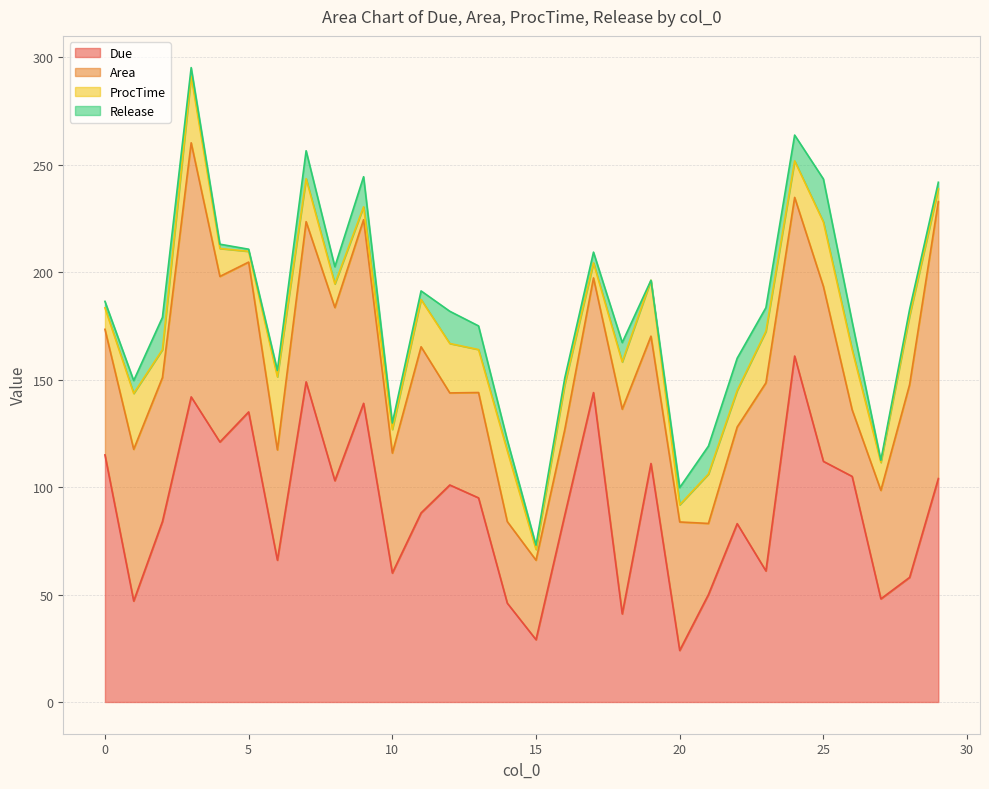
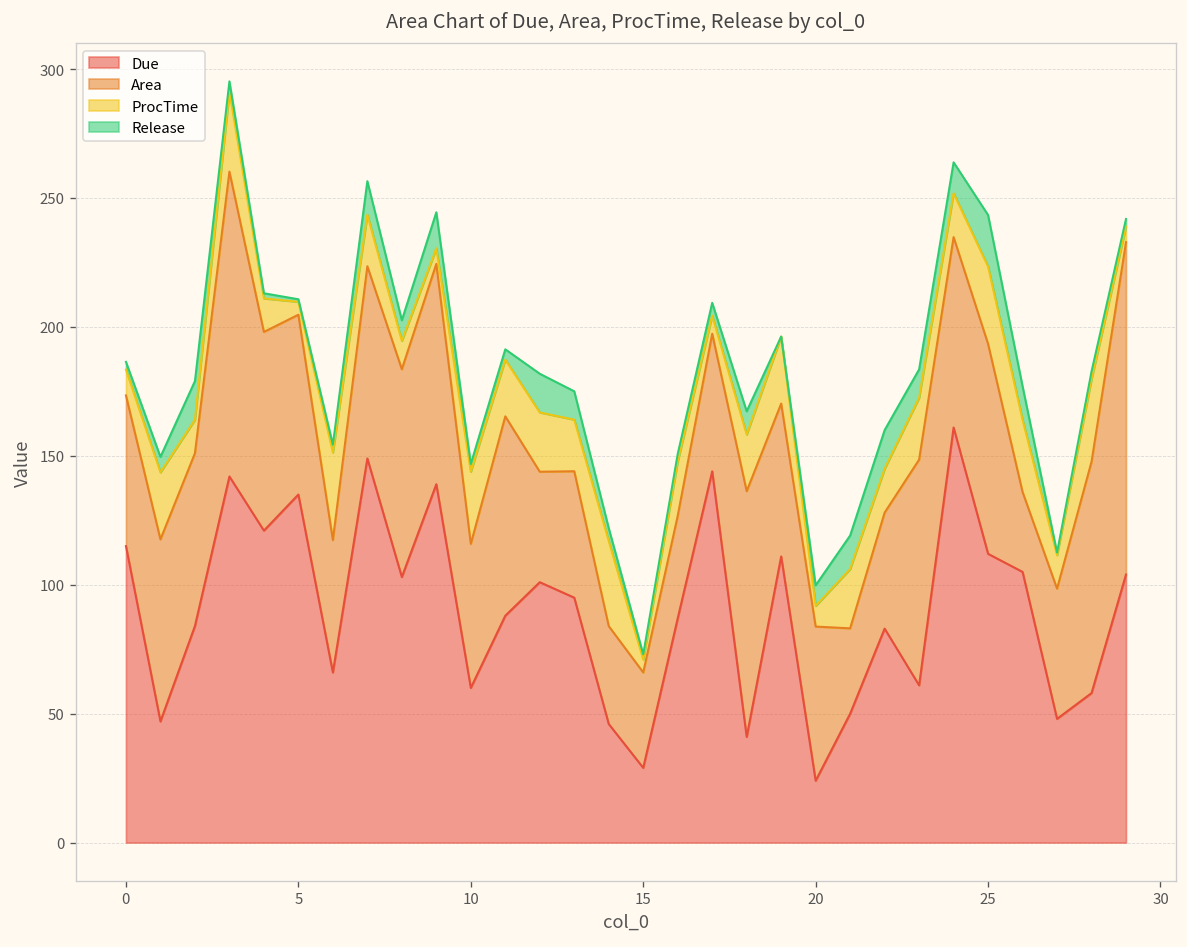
  {
    "ProcTime": {
      "0": 10,
-     "10": 11,
+     "10": 28,
      "15": 5,
      "20": 8,
      "25": 30
    },
    "Release": {
      "0": 3,
      "10": 3,
      "15": 2,
      "20": 8,
      "25": 20
    }
  }
